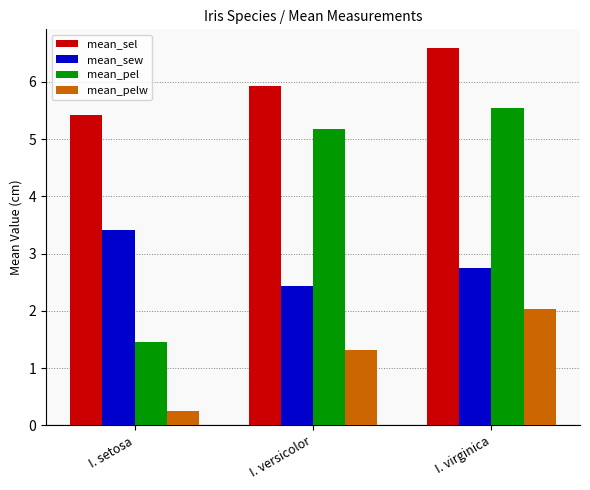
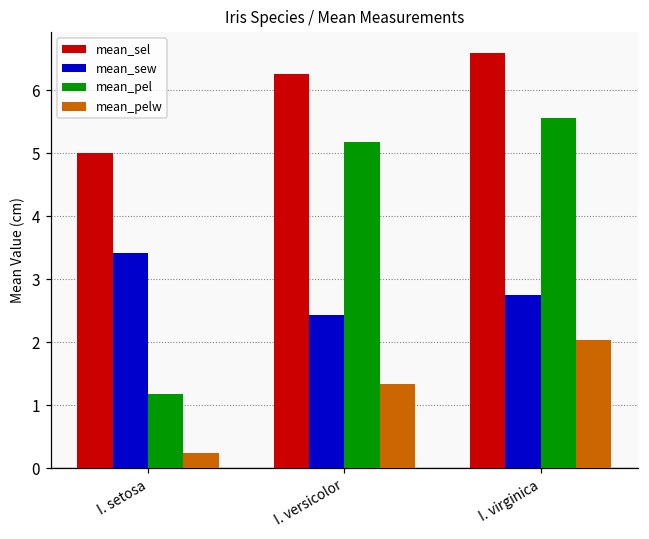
  {
    "mean_sel": {
-     "I. setosa": 5.4,
-     "I. versicolor": 5.9,
+     "I. setosa": 5.0,
+     "I. versicolor": 6.3,
      "I. virginica": 6.6
    },
    "mean_sew": {
      "I. setosa": 3.4,
      "I. versicolor": 2.4,
      "I. virginica": 2.8
    },
    "mean_pel": {
-     "I. setosa": 1.5,
+     "I. setosa": 1.2,
      "I. versicolor": 5.2,
      "I. virginica": 5.6
    },
    "mean_pelw": {
      "I. setosa": 0.2,
      "I. versicolor": 1.3,
      "I. virginica": 2.0
    }
  }
